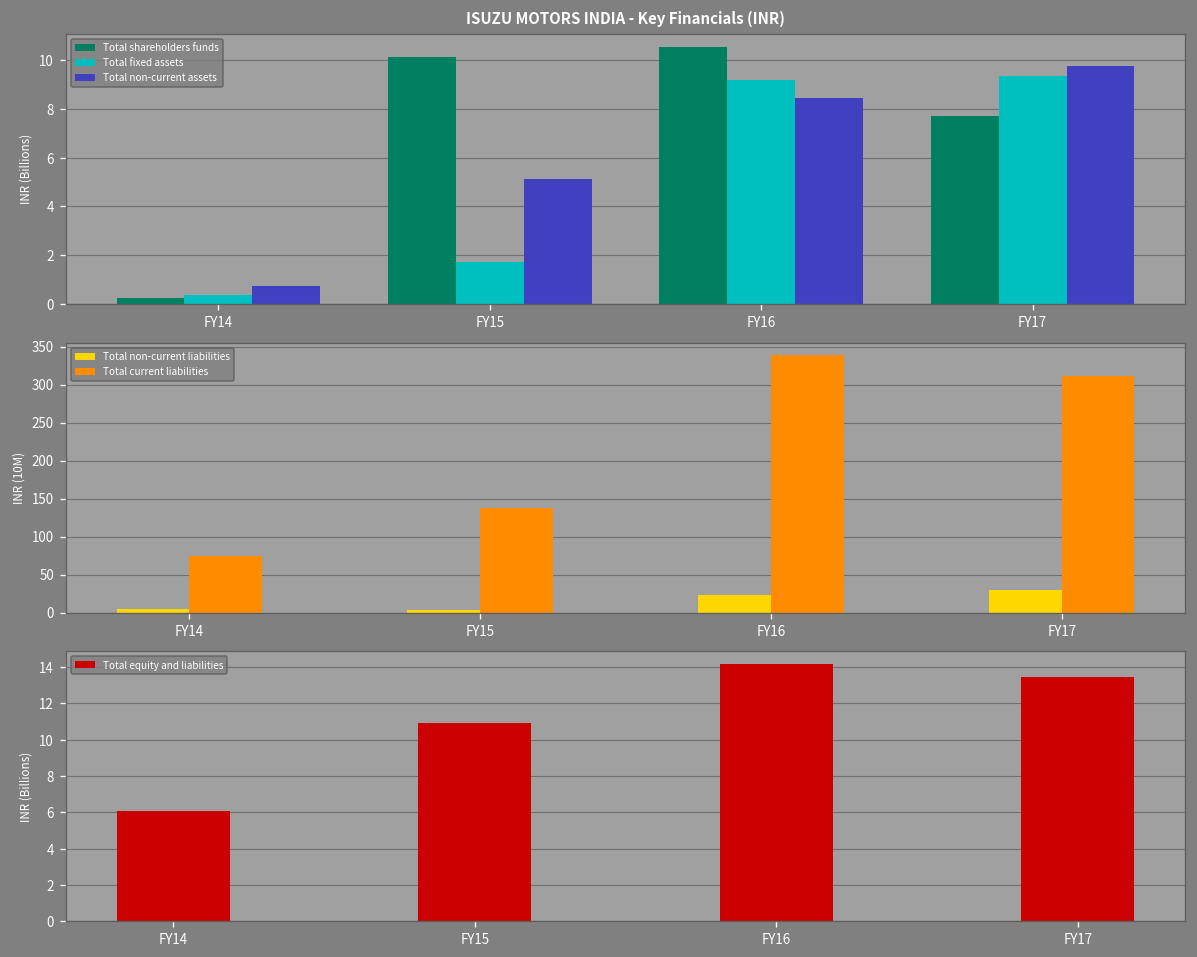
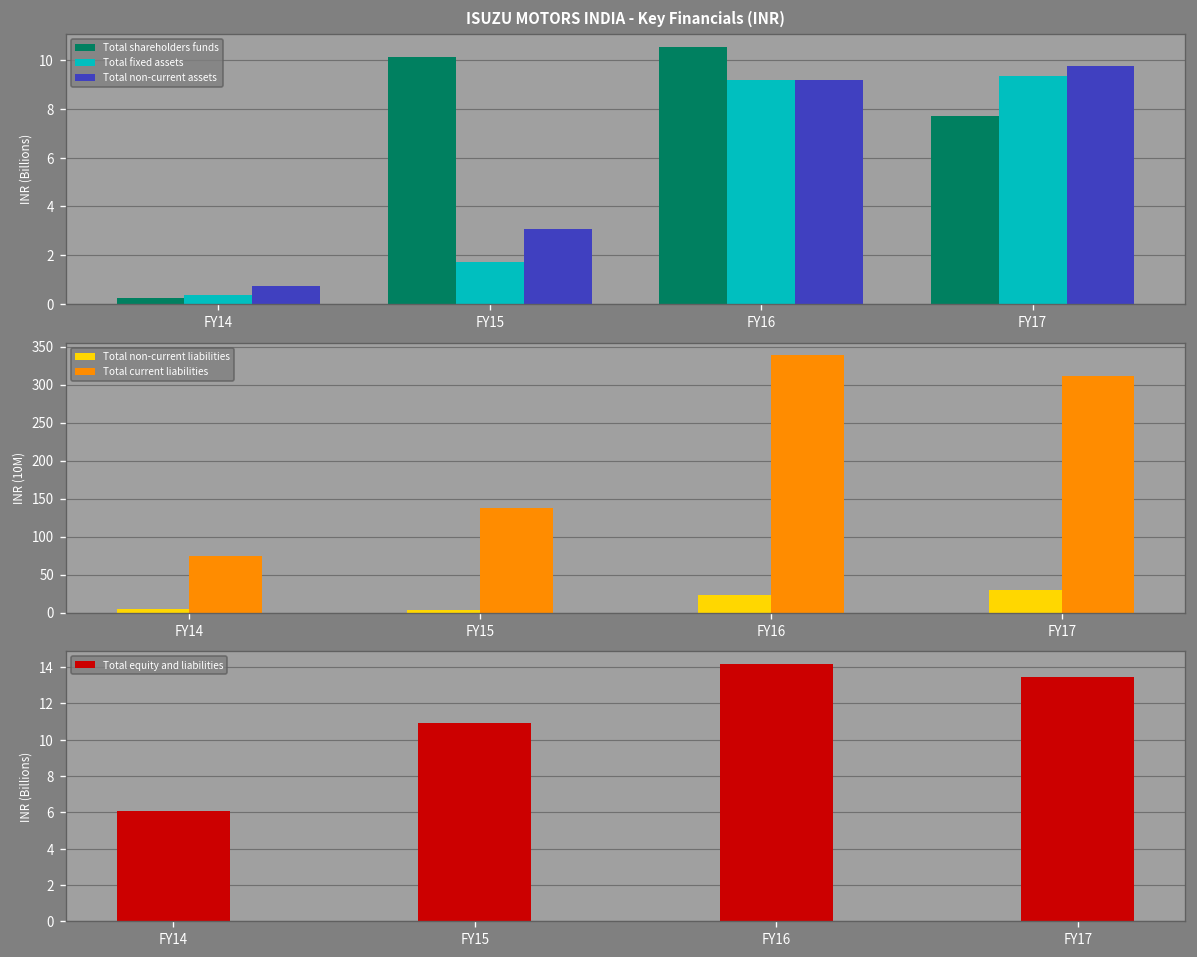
  {
    "ISUZU MOTORS INDIA - Key Financials (INR)": {
      "Total shareholders funds": {
        "FY14": 0.3,
        "FY15": 10.1,
        "FY16": 10.6,
        "FY17": 7.7
      },
      "Total fixed assets": {
        "FY14": 0.4,
        "FY15": 1.7,
        "FY16": 9.2,
        "FY17": 9.3
      },
      "Total non-current assets": {
        "FY14": 0.7,
-       "FY15": 5.1,
-       "FY16": 8.4,
+       "FY15": 3.1,
+       "FY16": 9.2,
        "FY17": 9.7
      }
    }
  }
